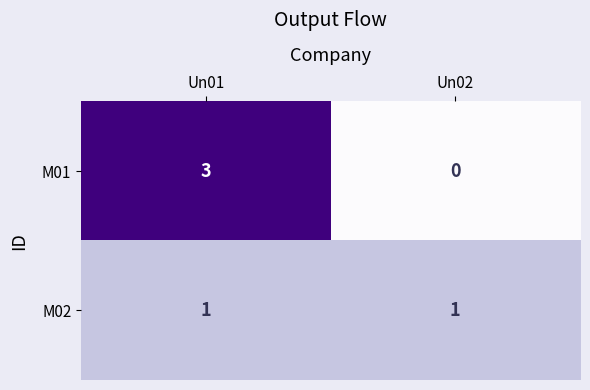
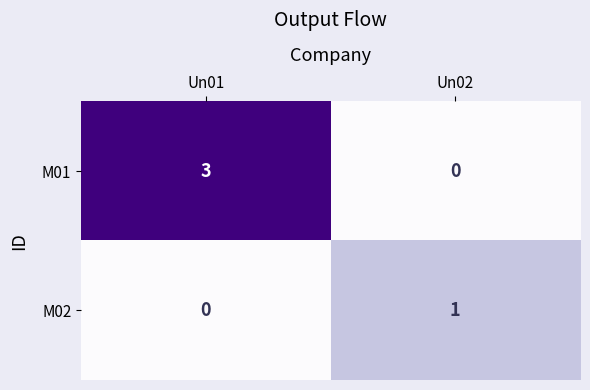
  {
    "M01": {
      "Un01": 3,
      "Un02": 0
    },
    "M02": {
-     "Un01": 1,
+     "Un01": 0,
      "Un02": 1
    }
  }
